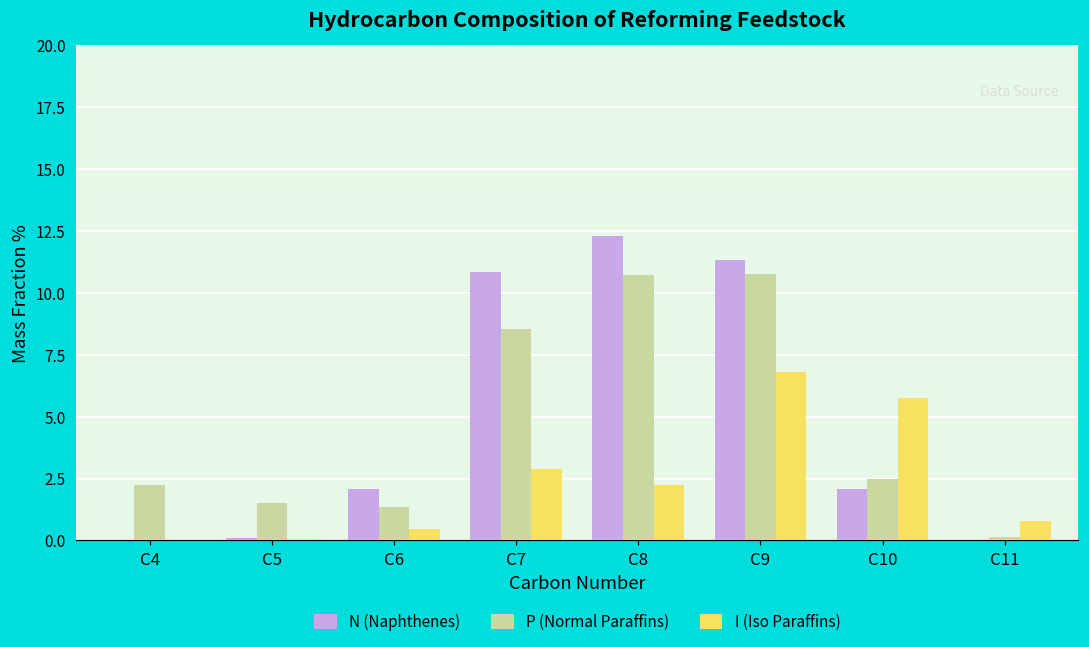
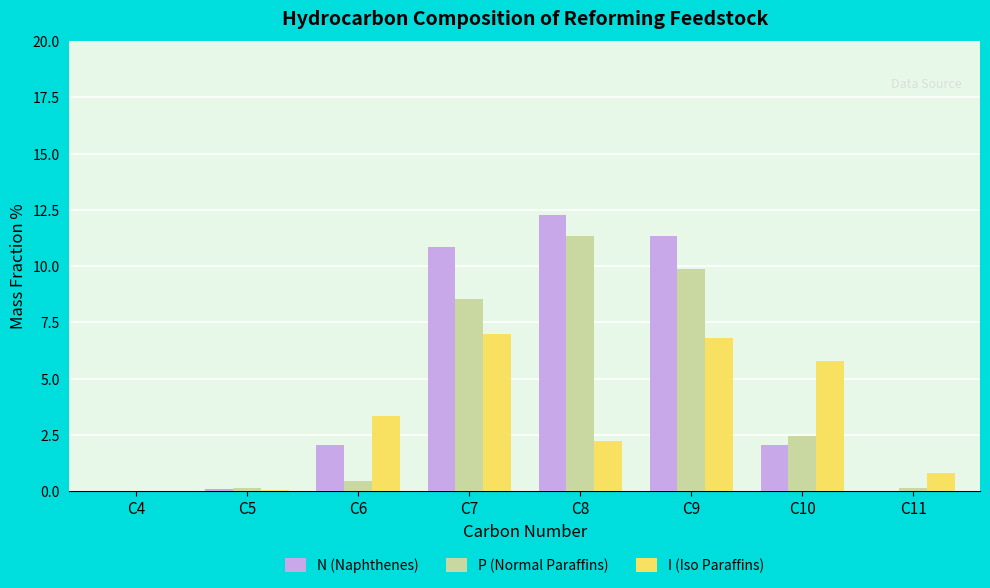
  {
    "N (Naphthenes)": {
      "C4": 0.0,
      "C6": 2.1,
      "C7": 10.9,
      "C8": 12.3,
      "C9": 11.3,
      "C10": 2.1,
      "C11": 0.0
    },
    "P (Normal Paraffins)": {
-     "C4": 2.2,
-     "C5": 1.5,
-     "C6": 1.4,
+     "C4": 0.0,
+     "C5": 0.1,
+     "C6": 0.5,
      "C7": 8.5,
-     "C8": 10.7,
-     "C9": 10.8,
+     "C8": 11.4,
+     "C9": 9.9,
      "C10": 2.5,
      "C11": 0.1
    },
    "I (Iso Paraffins)": {
      "C4": 0.0,
-     "C6": 0.5,
-     "C7": 2.9,
+     "C6": 3.3,
+     "C7": 7.0,
      "C8": 2.2,
      "C9": 6.8,
      "C10": 5.8,
      "C11": 0.8
    }
  }
